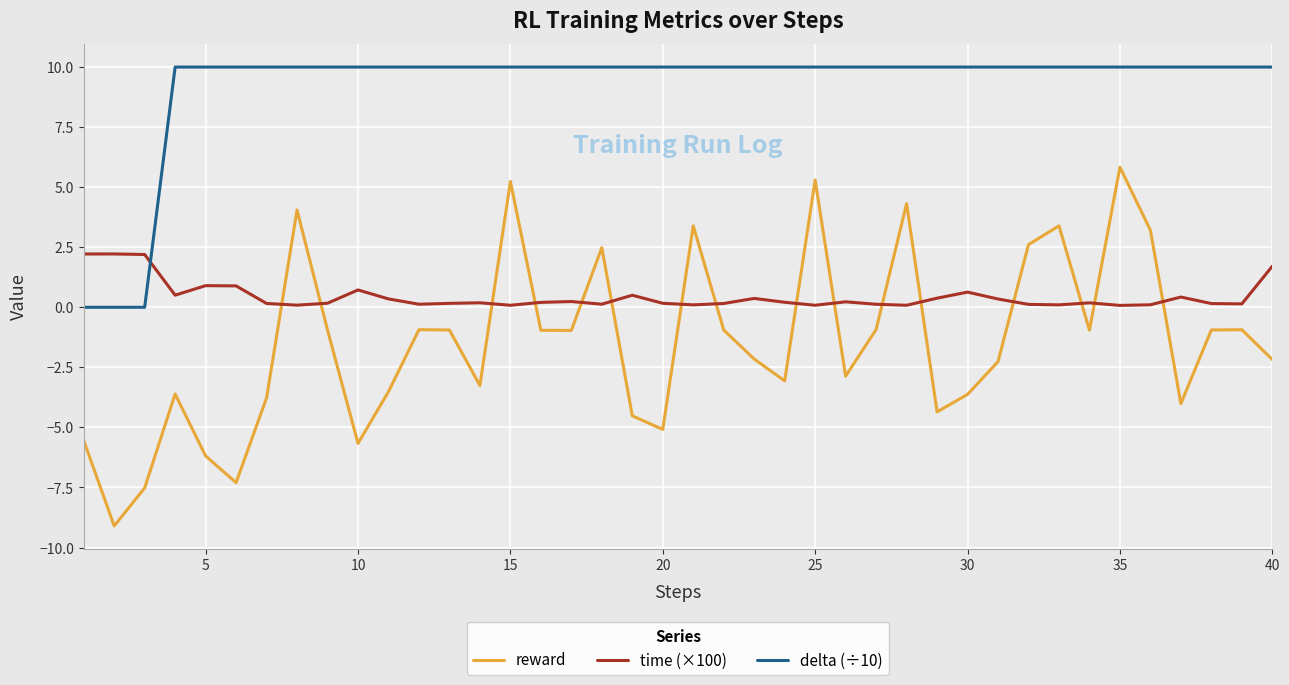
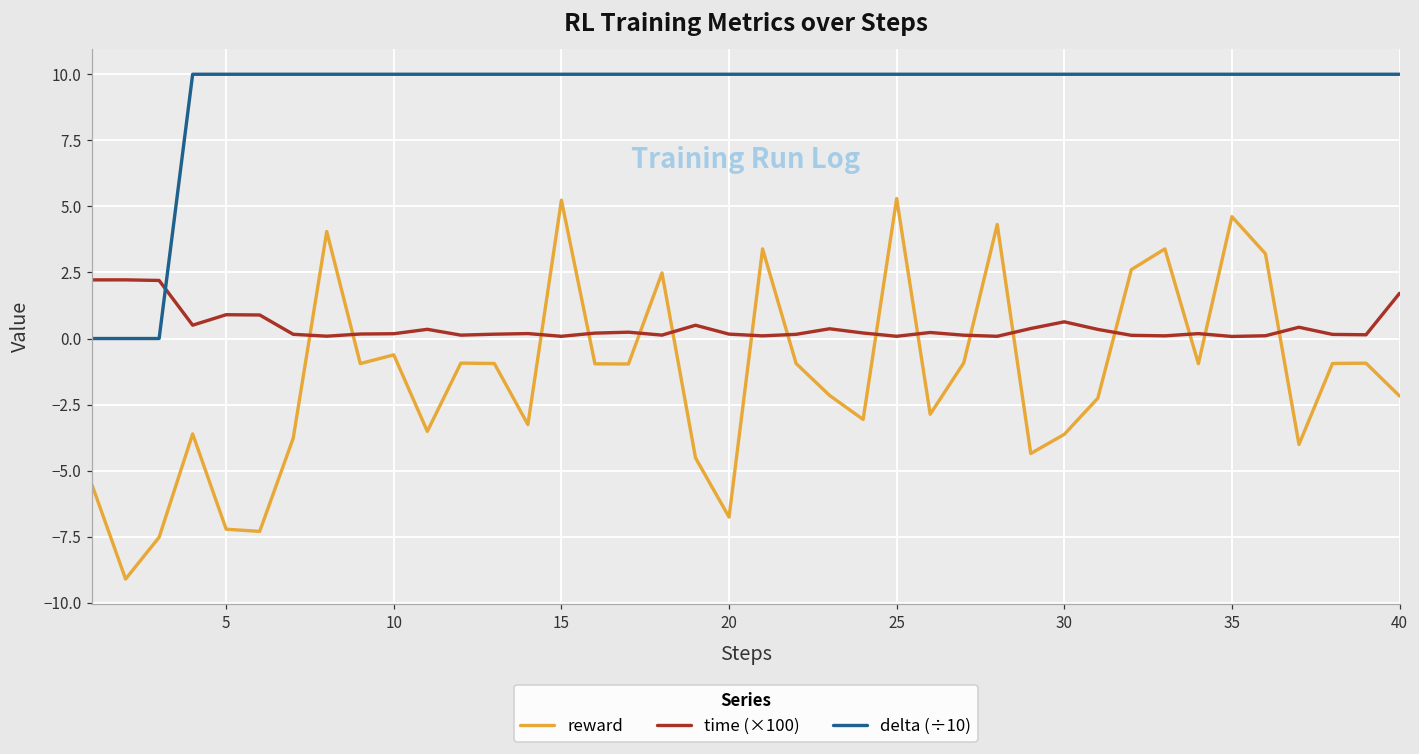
  {
    "reward": {
-     "5": -6.2,
-     "10": -5.7,
+     "5": -7.2,
+     "10": -0.6,
      "15": 5.2,
-     "20": -5.1,
+     "20": -6.8,
      "25": 5.3,
      "30": -3.6,
-     "35": 5.8,
+     "35": 4.6,
      "40": -2.2
    },
    "time (×100)": {
      "5": 0.9,
-     "10": 0.7,
+     "10": 0.2,
      "15": 0.1,
      "20": 0.2,
      "25": 0.1,
      "30": 0.6,
      "35": 0.1,
      "40": 1.7
    },
    "delta (÷10)": {
      "5": 10.0,
      "10": 10.0,
      "15": 10.0,
      "20": 10.0,
      "25": 10.0,
      "30": 10.0,
      "35": 10.0,
      "40": 10.0
    }
  }
